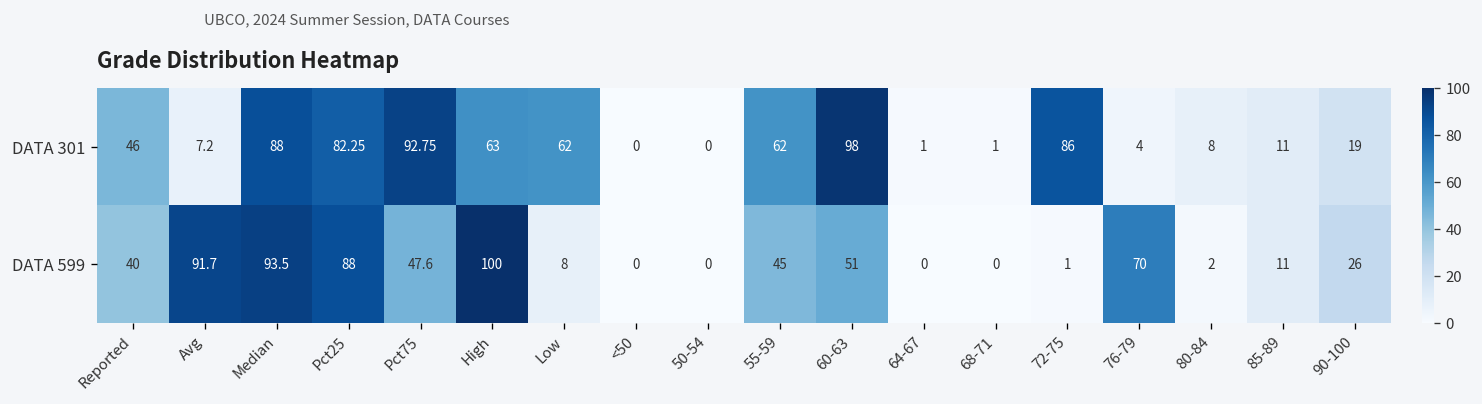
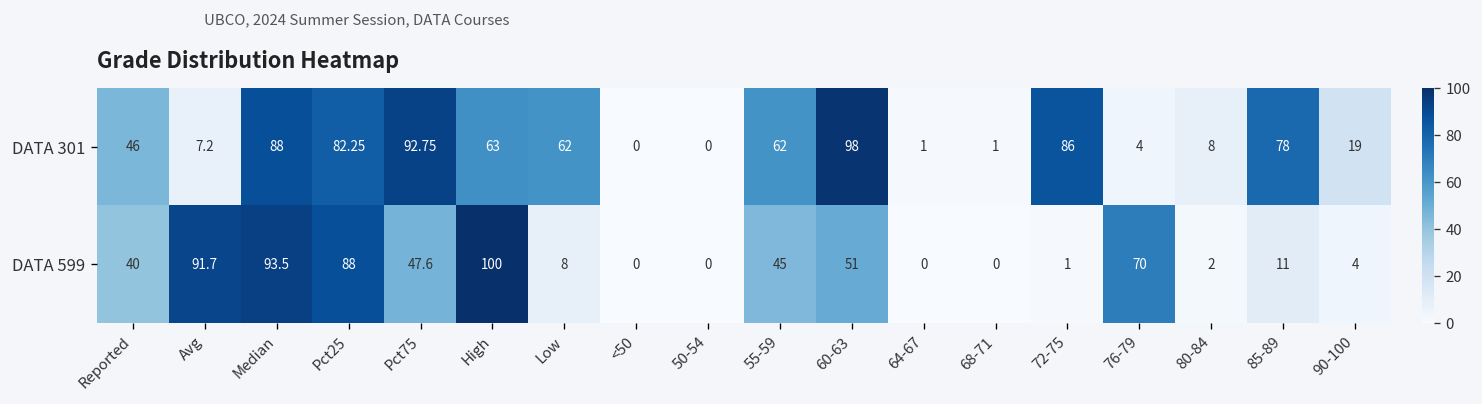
  {
    "DATA 301": {
      "Reported": 46,
      "Avg": 7.2,
      "Median": 88,
      "Pct25": 82.25,
      "Pct75": 92.75,
      "High": 63,
      "Low": 62,
      "<50": 0,
      "50-54": 0,
      "55-59": 62,
      "60-63": 98,
      "64-67": 1,
      "68-71": 1,
      "72-75": 86,
      "76-79": 4,
      "80-84": 8,
-     "85-89": 11,
+     "85-89": 78,
      "90-100": 19
    },
    "DATA 599": {
      "Reported": 40,
      "Avg": 91.7,
      "Median": 93.5,
      "Pct25": 88,
      "Pct75": 47.6,
      "High": 100,
      "Low": 8,
      "<50": 0,
      "50-54": 0,
      "55-59": 45,
      "60-63": 51,
      "64-67": 0,
      "68-71": 0,
      "72-75": 1,
      "76-79": 70,
      "80-84": 2,
      "85-89": 11,
-     "90-100": 26
+     "90-100": 4
    }
  }
